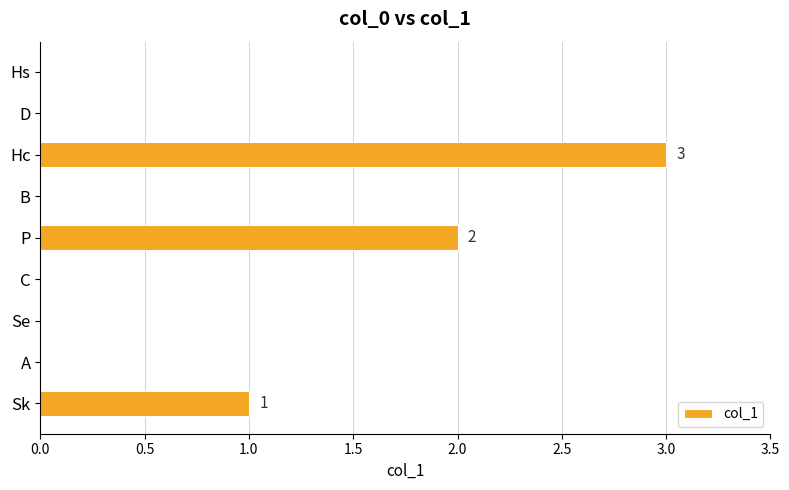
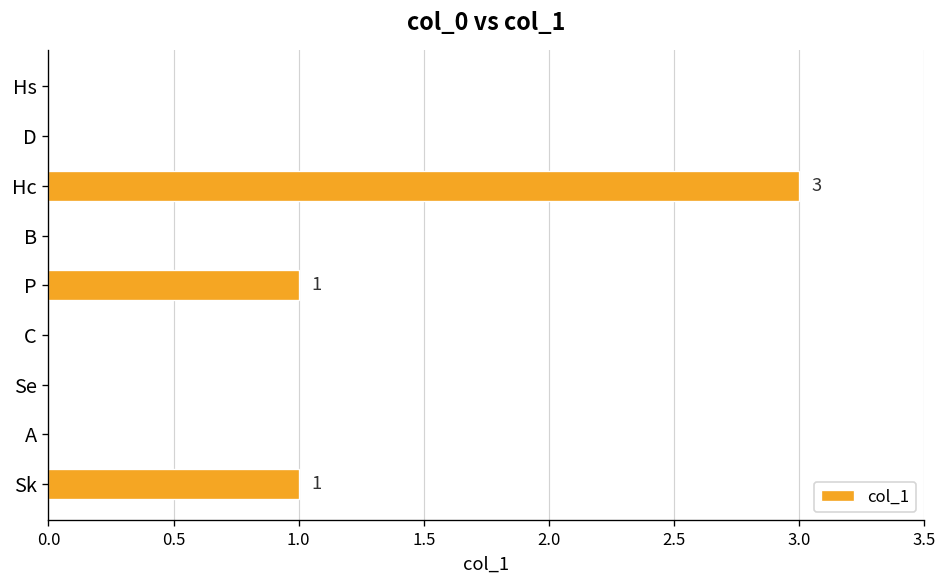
  {
    "Hc": 3,
-   "P": 2,
+   "P": 1,
    "Sk": 1
  }
